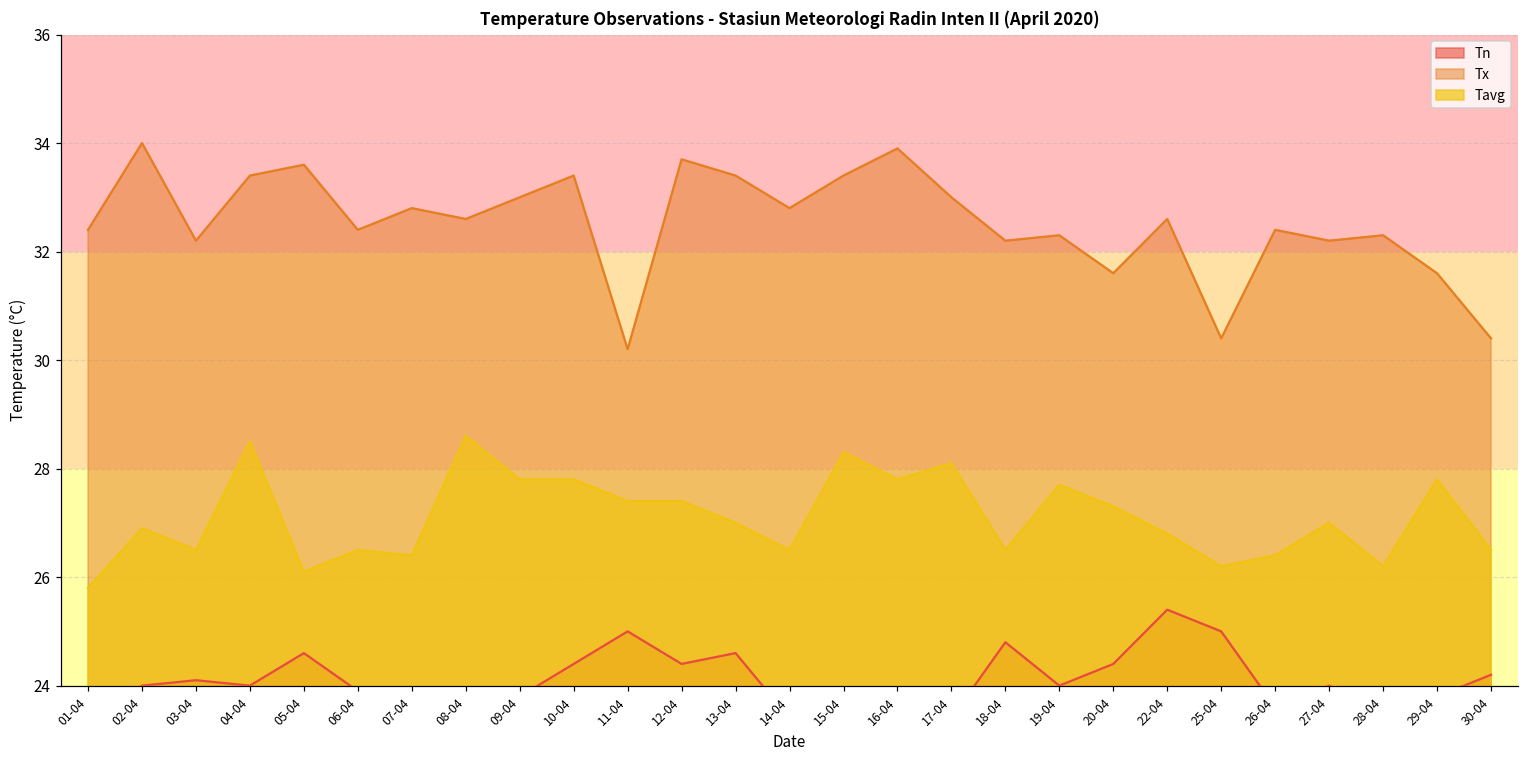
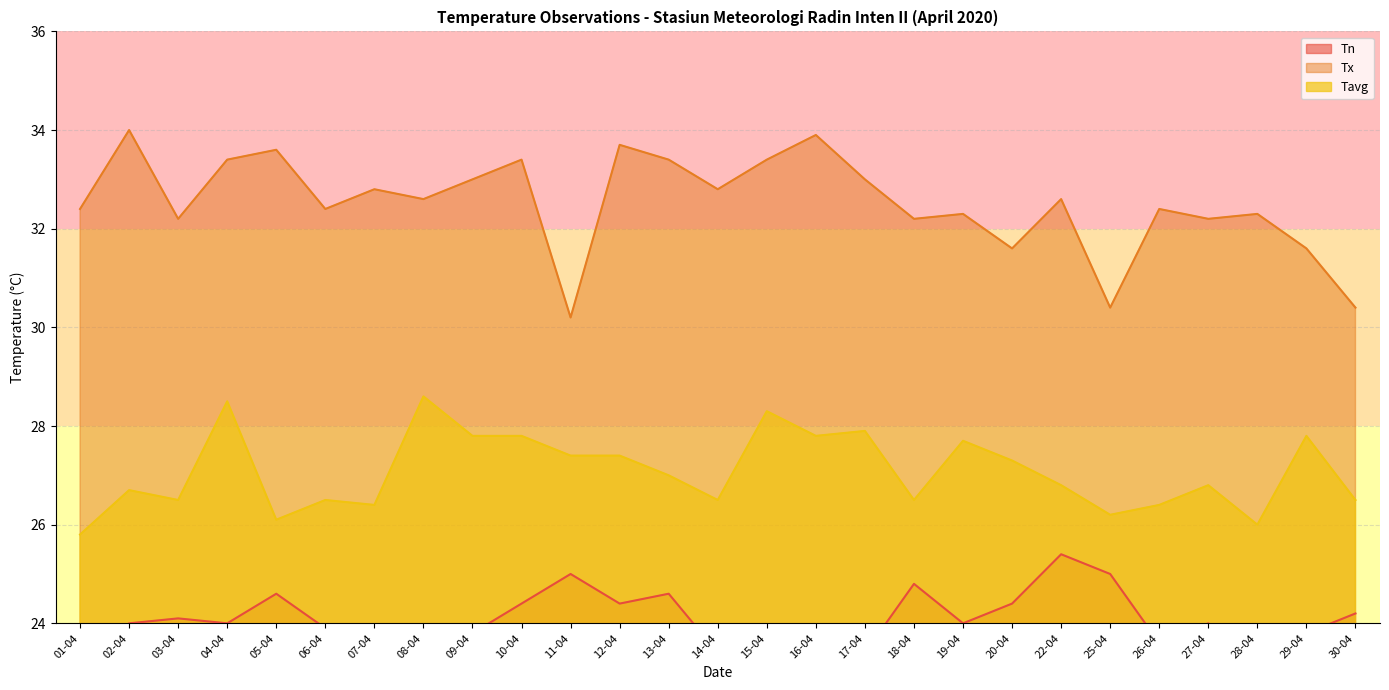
  {
    "Tavg": {
      "01-04": 25.8,
-     "02-04": 26.9,
+     "02-04": 26.7,
      "03-04": 26.5,
      "04-04": 28.5,
      "05-04": 26.1,
      "06-04": 26.5,
      "07-04": 26.4,
      "08-04": 28.6,
      "09-04": 27.8,
      "10-04": 27.8,
      "11-04": 27.4,
      "12-04": 27.4,
      "13-04": 27.0,
      "14-04": 26.5,
      "15-04": 28.3,
      "16-04": 27.8,
-     "17-04": 28.1,
+     "17-04": 27.9,
      "18-04": 26.5,
      "19-04": 27.7,
      "20-04": 27.3,
      "22-04": 26.8,
      "25-04": 26.2,
      "26-04": 26.4,
-     "27-04": 27.0,
-     "28-04": 26.2,
+     "27-04": 26.8,
+     "28-04": 26.0,
      "29-04": 27.8,
      "30-04": 26.5
    }
  }
